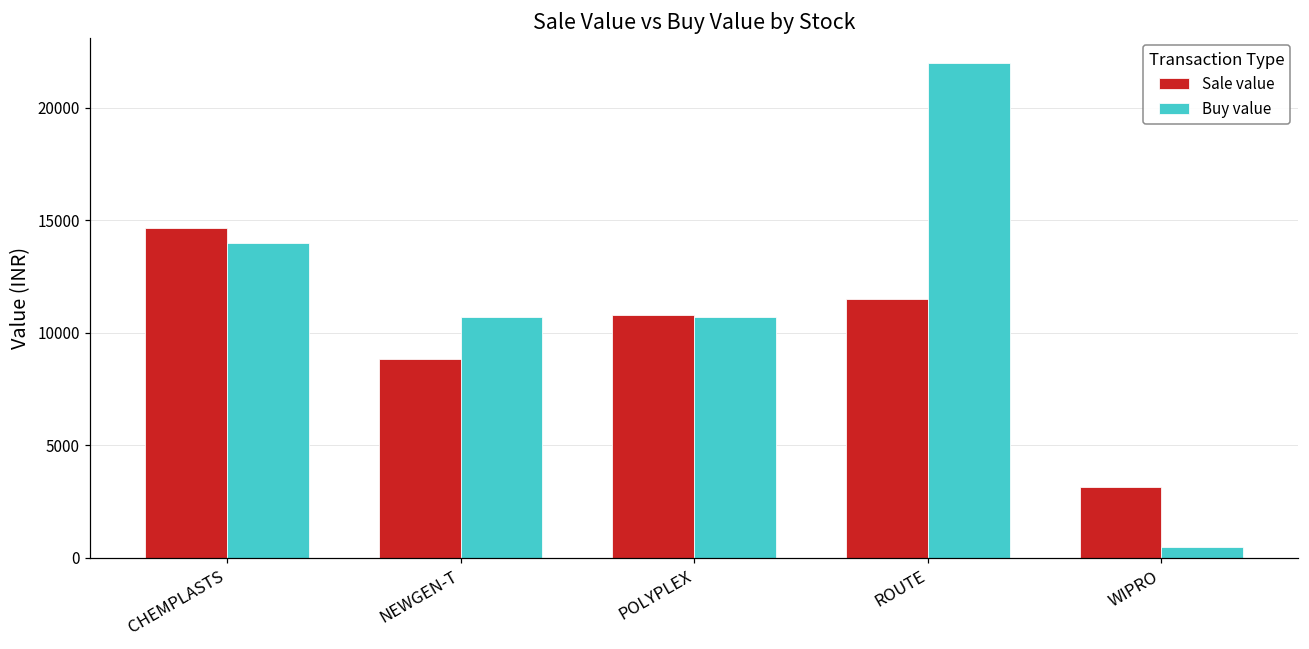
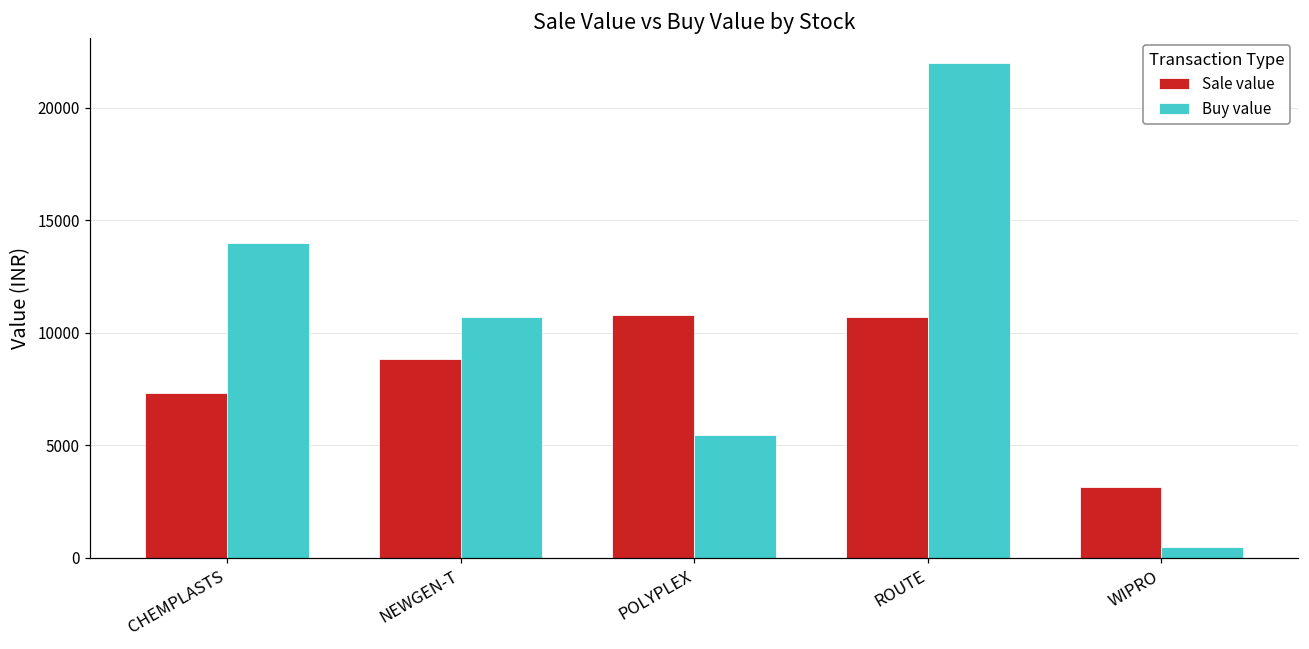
  {
    "Sale value": {
-     "CHEMPLASTS": 14700,
+     "CHEMPLASTS": 7300,
      "NEWGEN-T": 8900,
      "POLYPLEX": 10800,
-     "ROUTE": 11500,
+     "ROUTE": 10700,
      "WIPRO": 3200
    },
    "Buy value": {
      "CHEMPLASTS": 14000,
      "NEWGEN-T": 10700,
-     "POLYPLEX": 10700,
+     "POLYPLEX": 5500,
      "ROUTE": 22000,
      "WIPRO": 500
    }
  }
